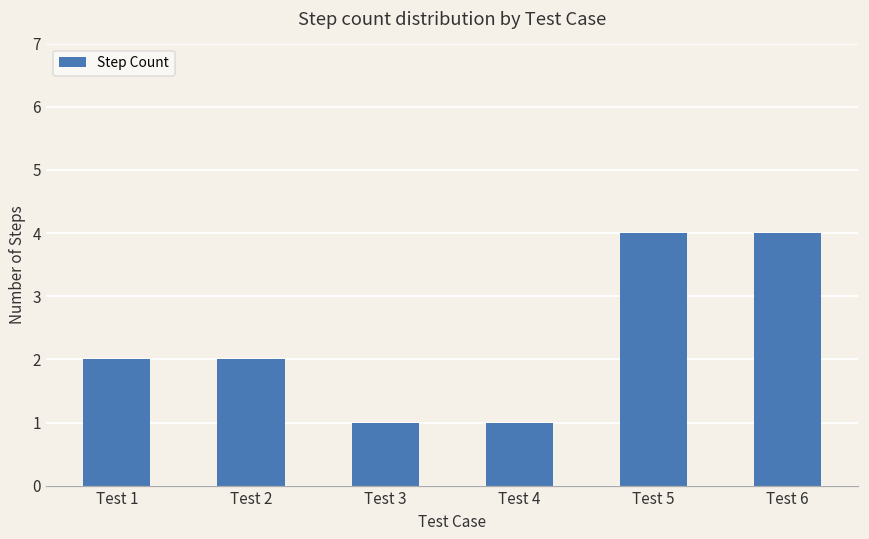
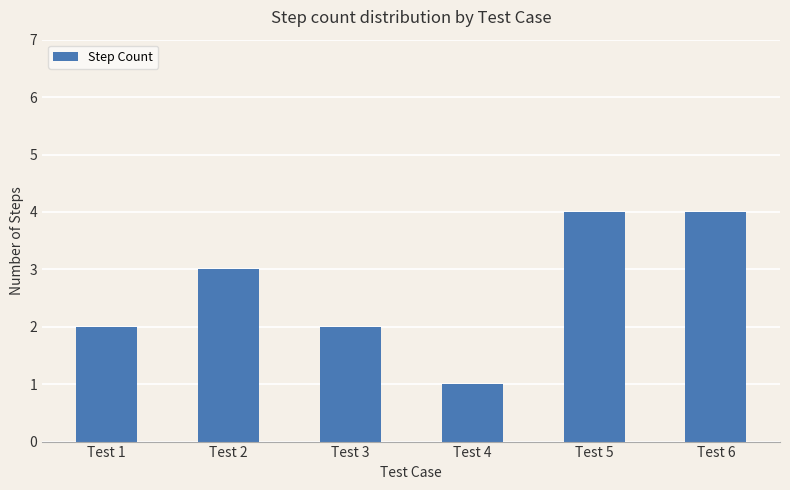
  {
    "Test 1": 2,
-   "Test 2": 2,
-   "Test 3": 1,
+   "Test 2": 3,
+   "Test 3": 2,
    "Test 4": 1,
    "Test 5": 4,
    "Test 6": 4
  }
